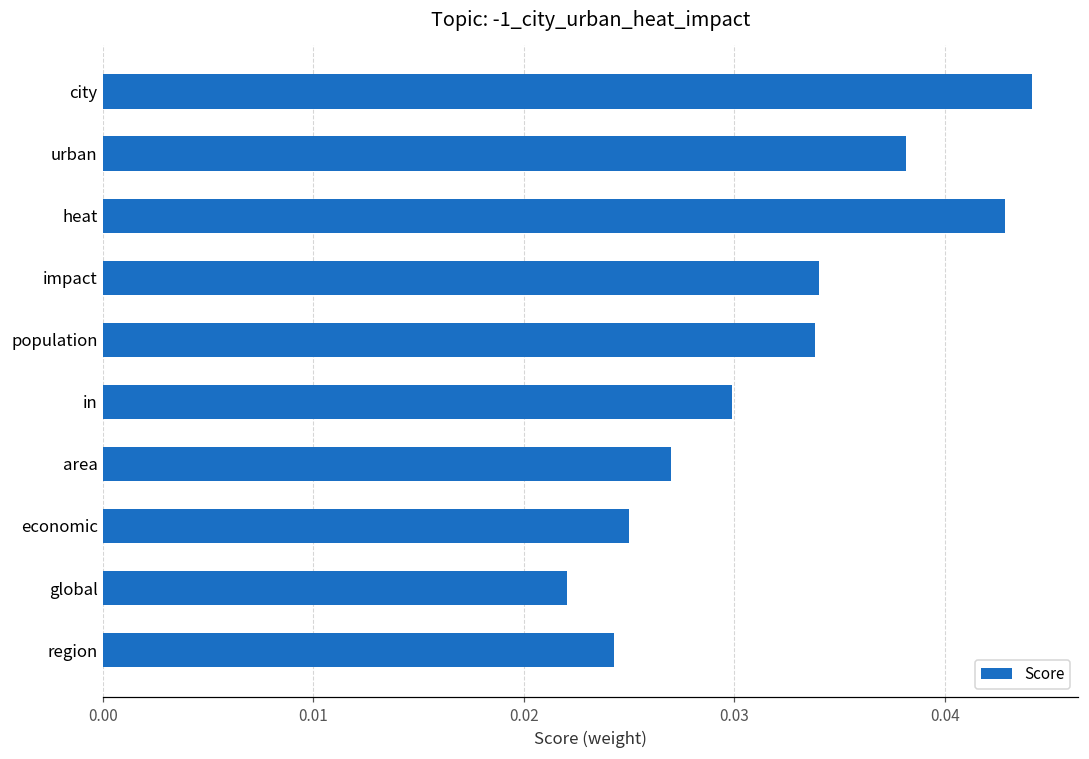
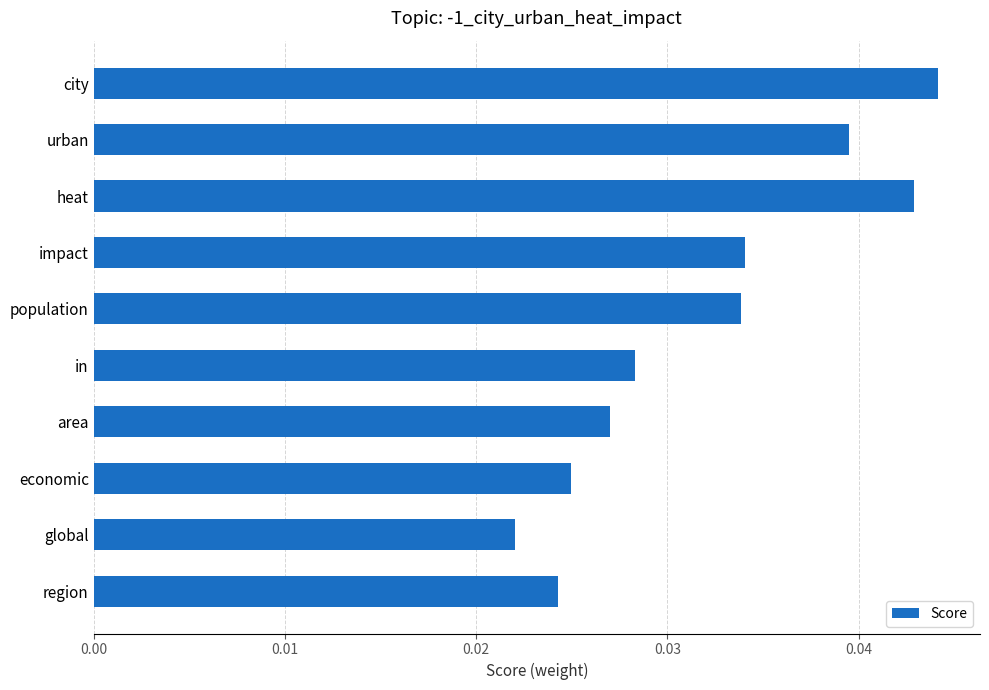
  {
    "city": 0.0441,
-   "urban": 0.0382,
+   "urban": 0.0395,
    "heat": 0.0429,
    "impact": 0.0340,
    "population": 0.0338,
-   "in": 0.0299,
+   "in": 0.0283,
    "area": 0.0270,
    "economic": 0.0250,
    "global": 0.0221,
    "region": 0.0243
  }
